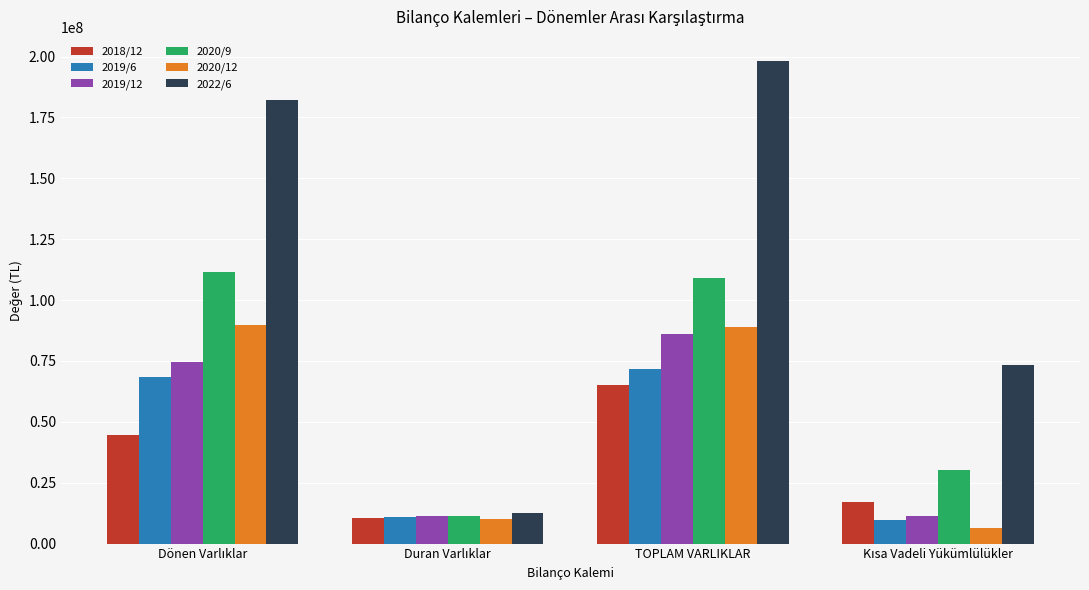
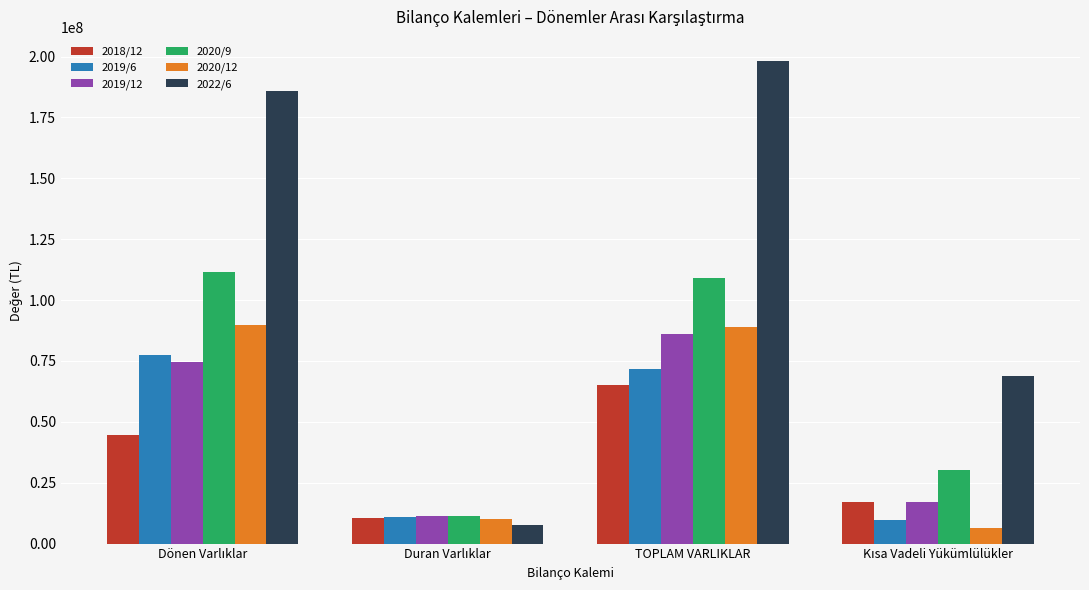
  {
    "2018/12": {
      "Dönen Varlıklar": 45000000,
      "Duran Varlıklar": 10000000,
      "TOPLAM VARLIKLAR": 65000000,
      "Kısa Vadeli Yükümlülükler": 17000000
    },
    "2019/6": {
-     "Dönen Varlıklar": 69000000,
+     "Dönen Varlıklar": 77000000,
      "Duran Varlıklar": 11000000,
      "TOPLAM VARLIKLAR": 72000000,
      "Kısa Vadeli Yükümlülükler": 10000000
    },
    "2019/12": {
      "Dönen Varlıklar": 75000000,
      "Duran Varlıklar": 11000000,
      "TOPLAM VARLIKLAR": 86000000,
-     "Kısa Vadeli Yükümlülükler": 11000000
+     "Kısa Vadeli Yükümlülükler": 17000000
    },
    "2020/9": {
      "Dönen Varlıklar": 111000000,
      "Duran Varlıklar": 11000000,
      "TOPLAM VARLIKLAR": 109000000,
      "Kısa Vadeli Yükümlülükler": 30000000
    },
    "2020/12": {
      "Dönen Varlıklar": 90000000,
      "Duran Varlıklar": 10000000,
      "TOPLAM VARLIKLAR": 89000000,
      "Kısa Vadeli Yükümlülükler": 7000000
    },
    "2022/6": {
-     "Dönen Varlıklar": 182000000,
-     "Duran Varlıklar": 12000000,
+     "Dönen Varlıklar": 186000000,
+     "Duran Varlıklar": 8000000,
      "TOPLAM VARLIKLAR": 198000000,
-     "Kısa Vadeli Yükümlülükler": 73000000
+     "Kısa Vadeli Yükümlülükler": 69000000
    }
  }
